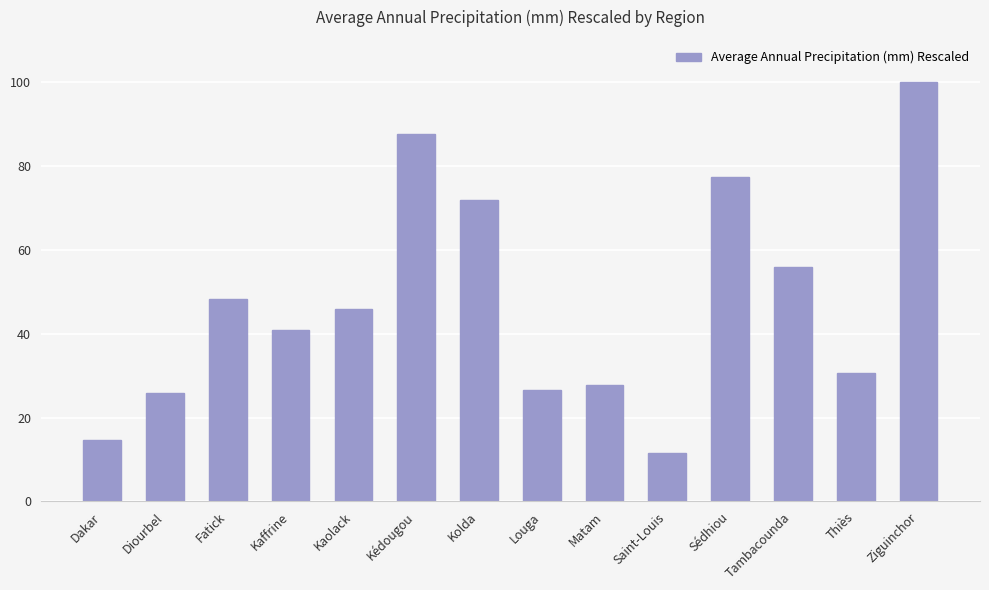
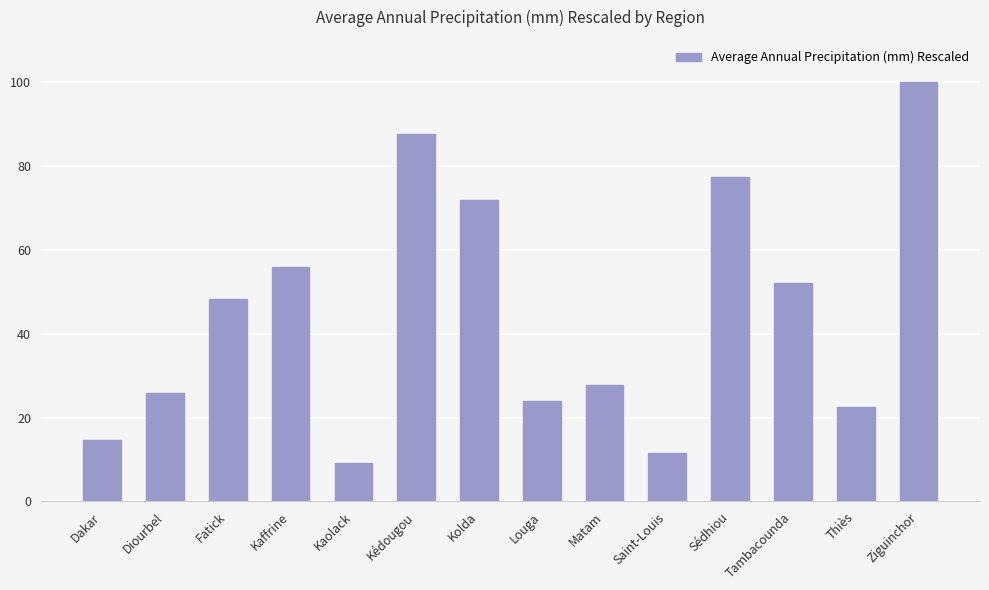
  {
    "Dakar": 15,
    "Diourbel": 26,
    "Fatick": 48,
-   "Kaffrine": 41,
-   "Kaolack": 46,
+   "Kaffrine": 56,
+   "Kaolack": 9,
    "Kédougou": 88,
    "Kolda": 72,
-   "Louga": 27,
+   "Louga": 24,
    "Matam": 28,
    "Saint-Louis": 12,
    "Sédhiou": 77,
-   "Tambacounda": 56,
-   "Thiès": 31,
+   "Tambacounda": 52,
+   "Thiès": 22,
    "Ziguinchor": 100
  }
